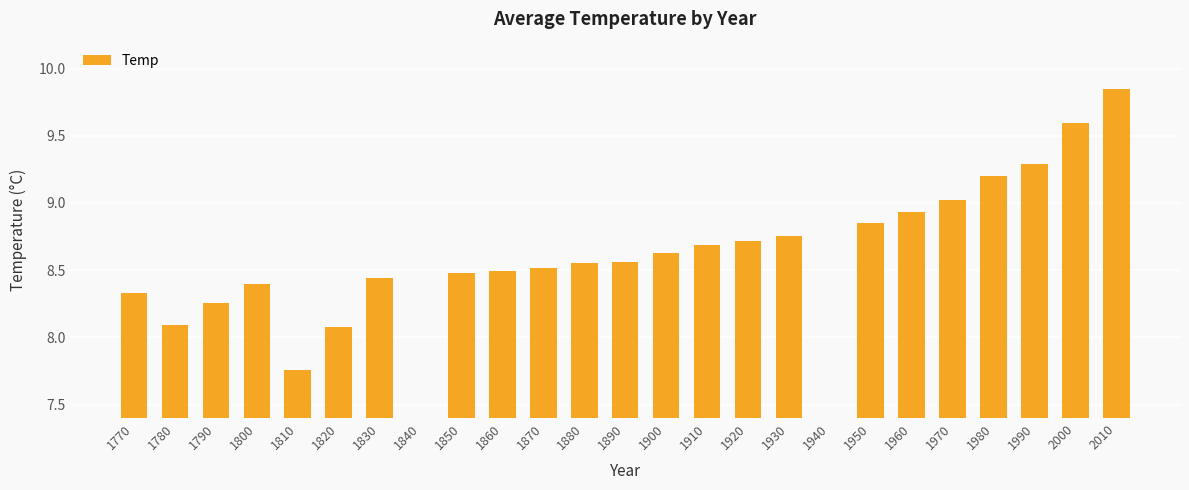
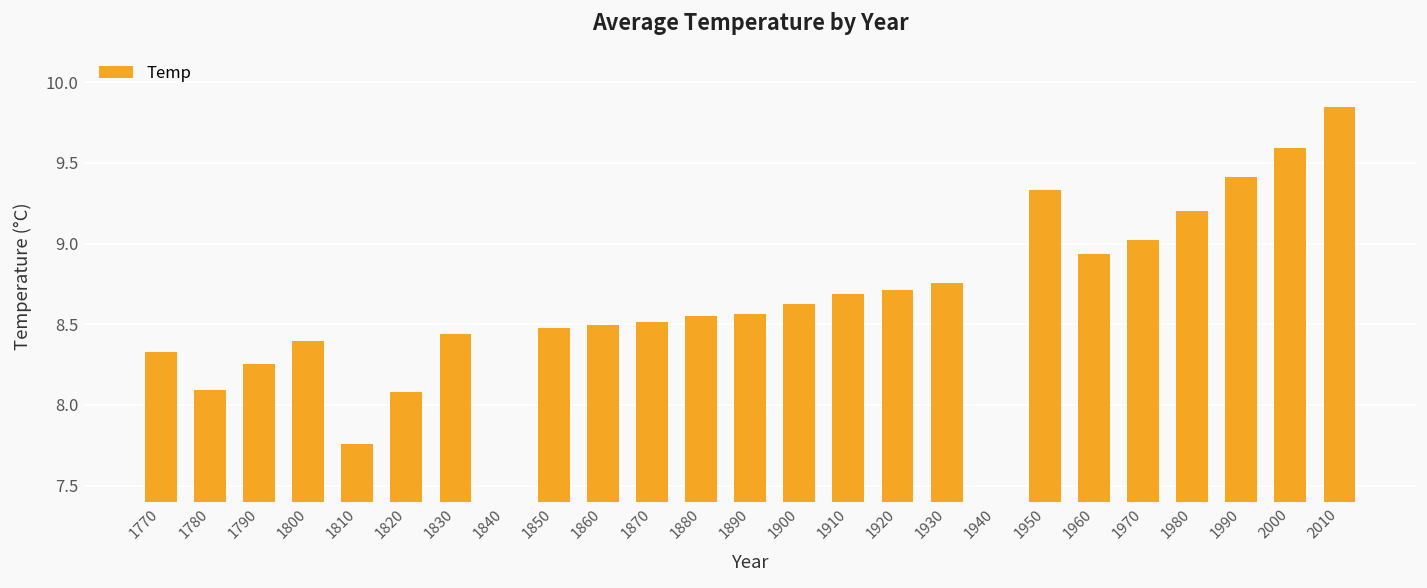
  {
    "1770": 8.33,
    "1780": 8.09,
    "1790": 8.25,
    "1800": 8.40,
    "1810": 7.76,
    "1820": 8.08,
    "1830": 8.44,
    "1850": 8.48,
    "1860": 8.50,
    "1870": 8.51,
    "1880": 8.55,
    "1890": 8.56,
    "1900": 8.63,
    "1910": 8.69,
    "1920": 8.71,
    "1930": 8.76,
-   "1950": 8.85,
+   "1950": 9.34,
    "1960": 8.93,
    "1970": 9.02,
    "1980": 9.20,
-   "1990": 9.29,
+   "1990": 9.41,
    "2000": 9.59,
    "2010": 9.85
  }
